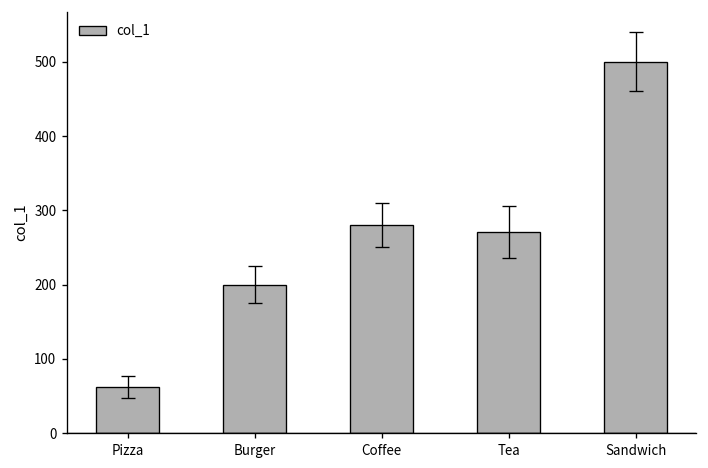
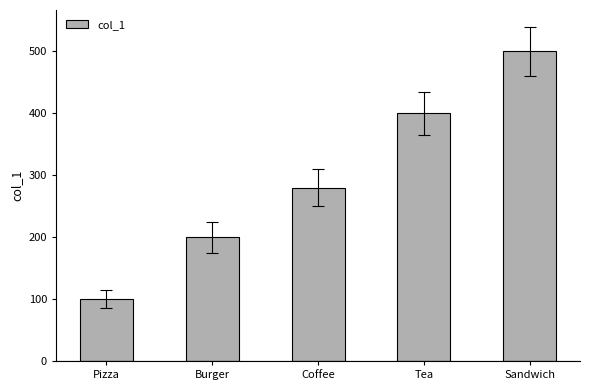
  {
    "col_1": {
-     "Pizza": 60,
+     "Pizza": 100,
      "Burger": 200,
      "Coffee": 280,
-     "Tea": 270,
+     "Tea": 400,
      "Sandwich": 500
    }
  }
